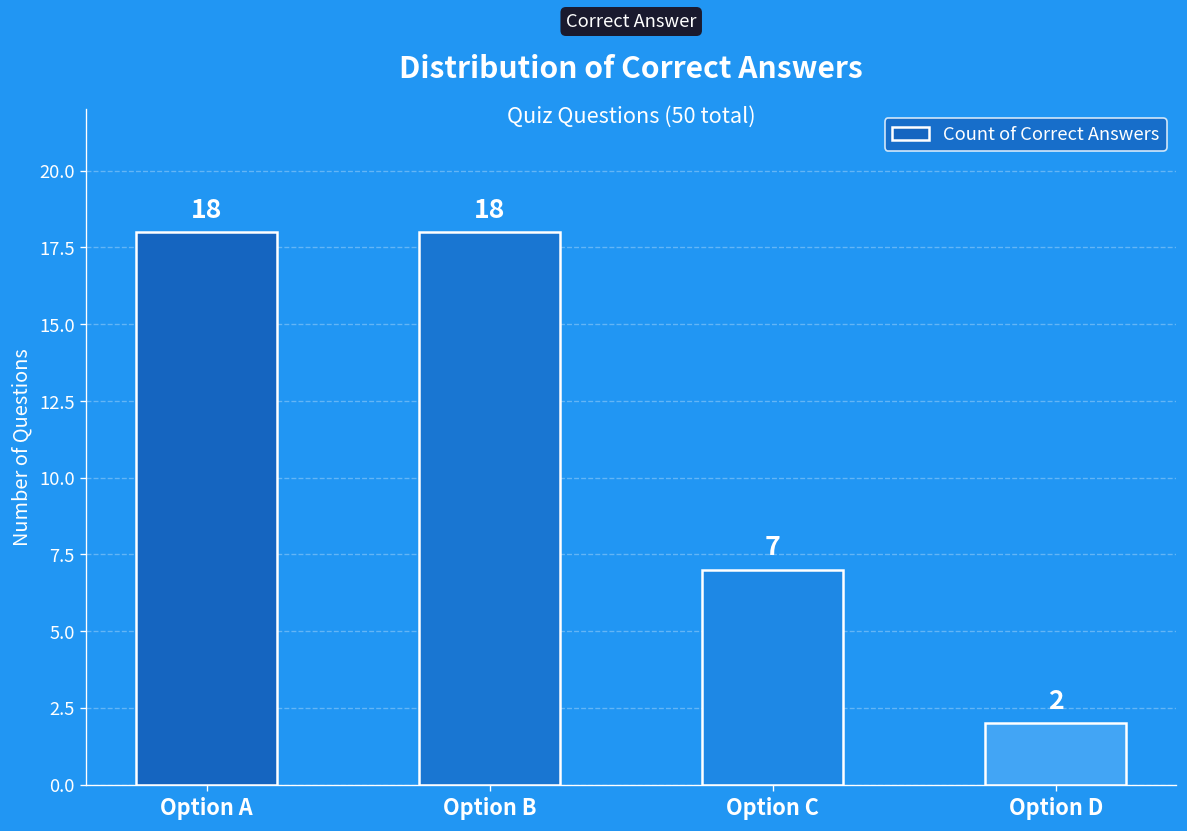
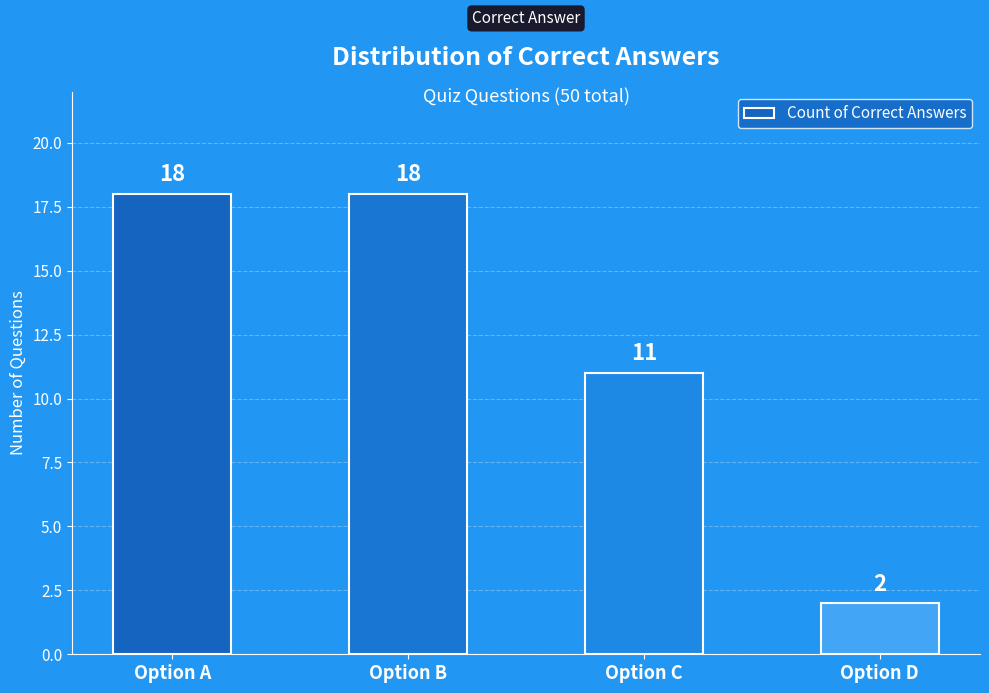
  {
    "Option A": 18,
    "Option B": 18,
-   "Option C": 7,
+   "Option C": 11,
    "Option D": 2
  }
